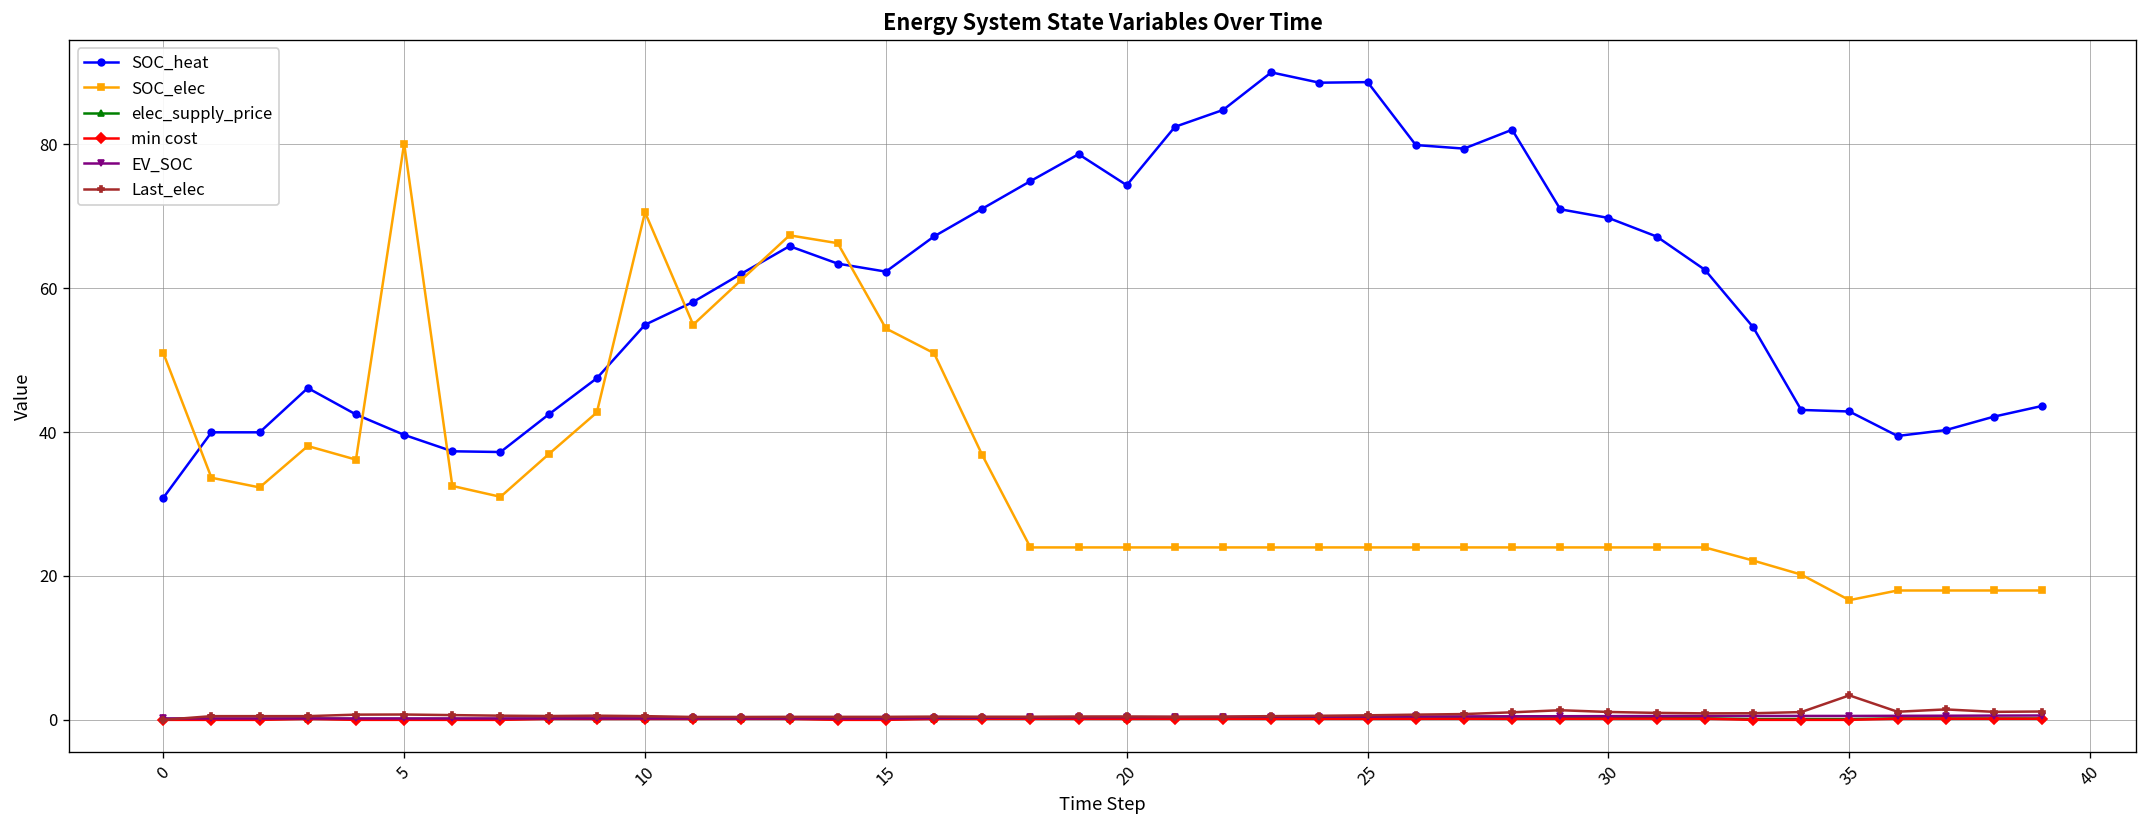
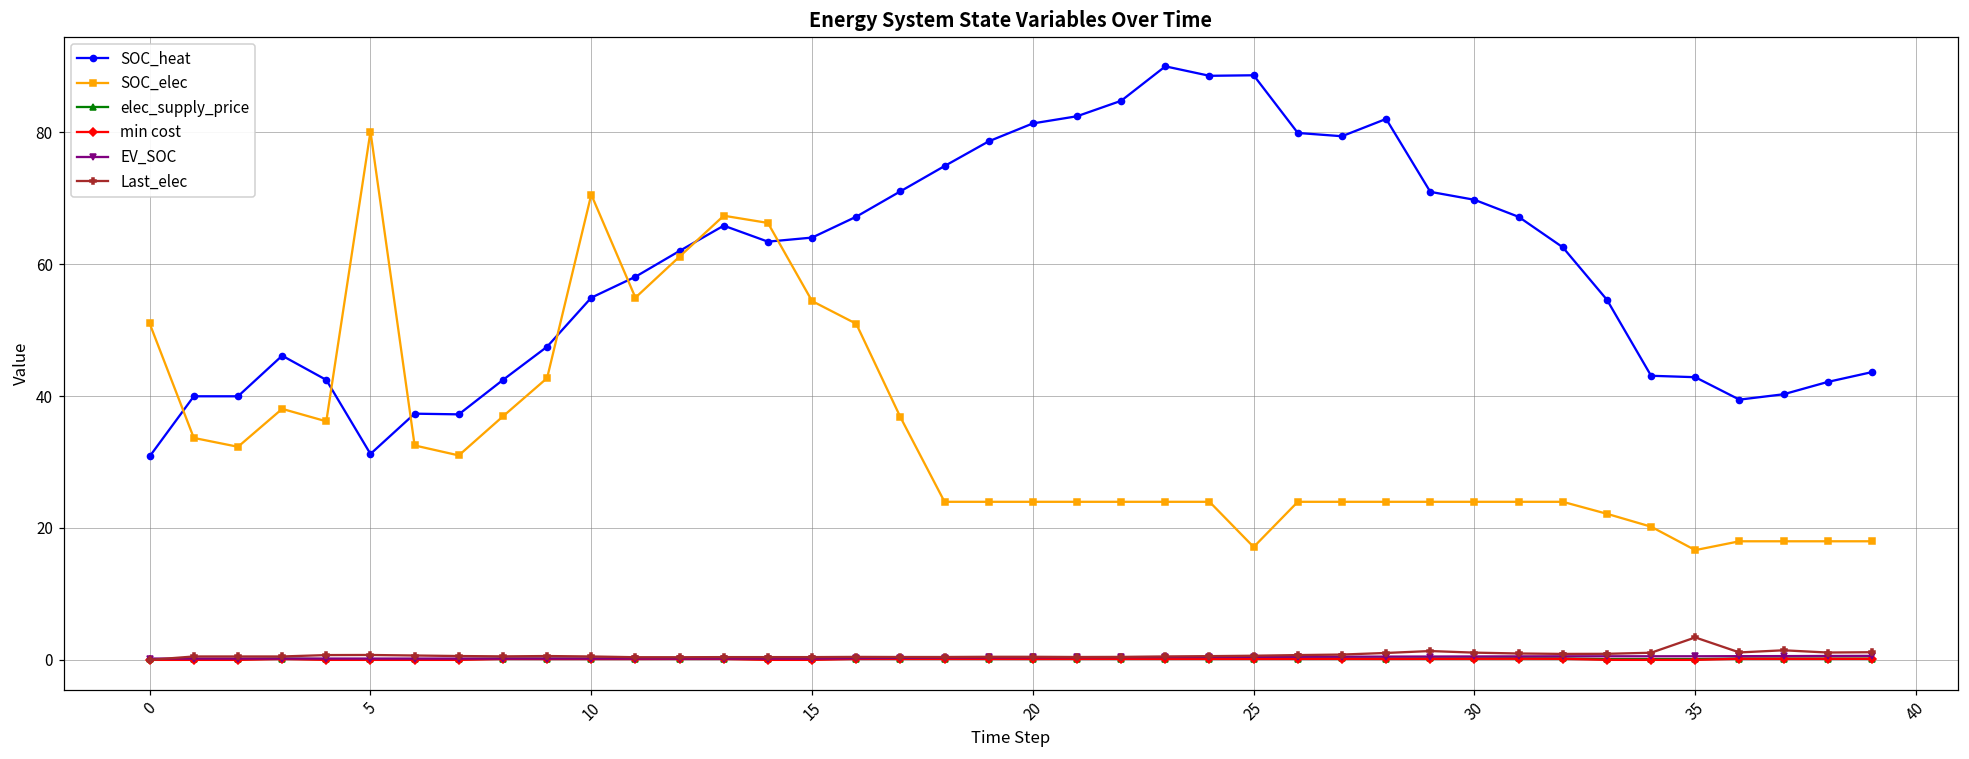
  {
    "SOC_heat": {
      "0": 31,
-     "5": 40,
+     "5": 31,
      "10": 55,
-     "15": 62,
-     "20": 74,
+     "15": 64,
+     "20": 81,
      "25": 89,
      "30": 70,
      "35": 43
    },
    "SOC_elec": {
      "0": 51,
      "5": 80,
      "10": 71,
      "15": 54,
      "20": 24,
-     "25": 24,
+     "25": 17,
      "30": 24,
      "35": 17
    },
    "EV_SOC": {
      "35": 1
    },
    "Last_elec": {
      "5": 1,
      "30": 1,
      "35": 3
    }
  }
